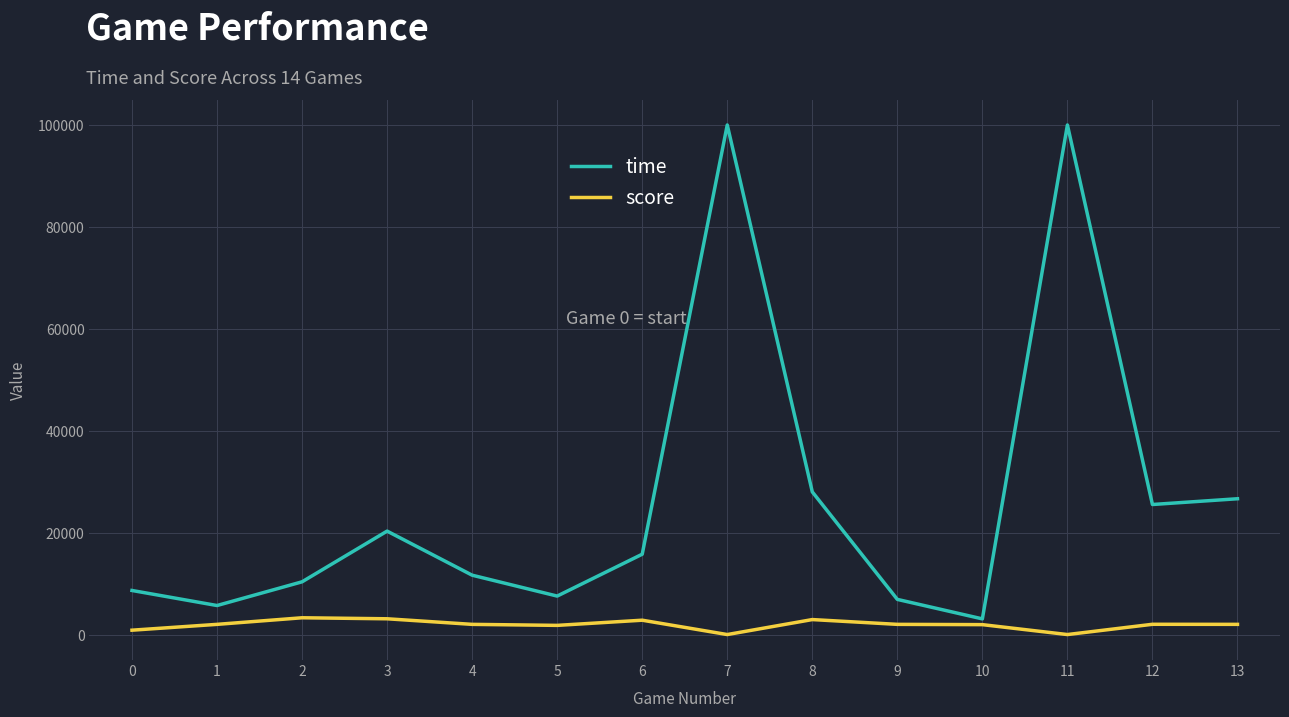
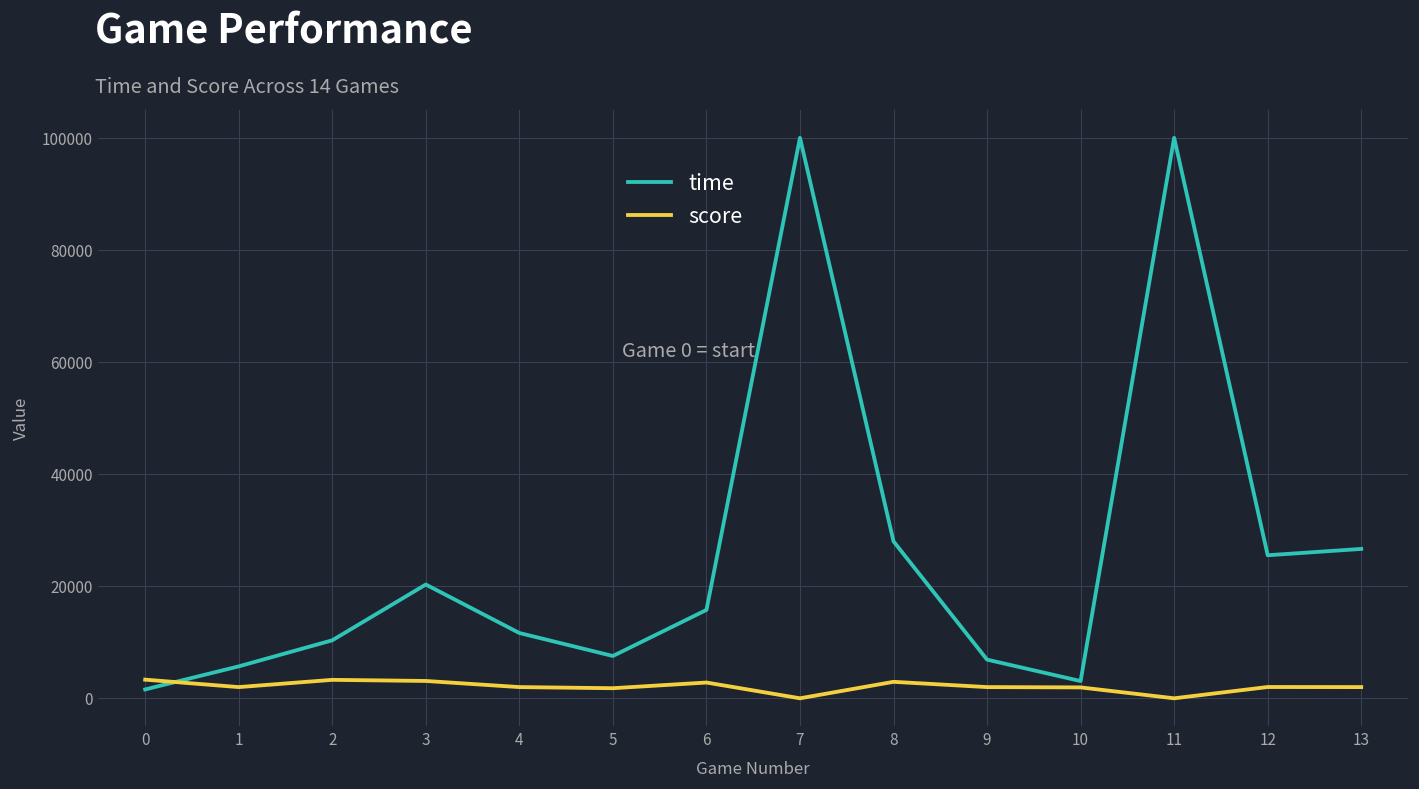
  {
    "time": {
-     "0": 9000,
+     "0": 2000,
      "1": 6000,
      "2": 10000,
      "3": 20000,
      "4": 12000,
      "5": 8000,
      "6": 16000,
      "7": 100000,
      "8": 28000,
      "9": 7000,
      "10": 3000,
      "11": 100000,
      "12": 26000,
      "13": 27000
    },
    "score": {
-     "0": 1000,
+     "0": 3000,
      "1": 2000,
      "2": 3000,
      "3": 3000,
      "4": 2000,
      "5": 2000,
      "6": 3000,
      "7": 0,
      "8": 3000,
      "9": 2000,
      "10": 2000,
      "11": 0,
      "12": 2000,
      "13": 2000
    }
  }
